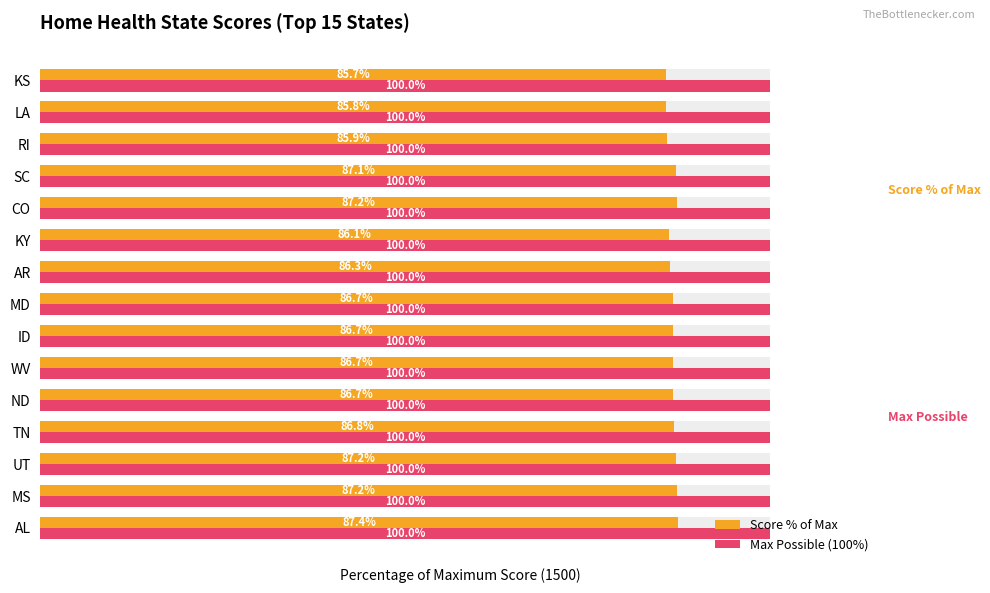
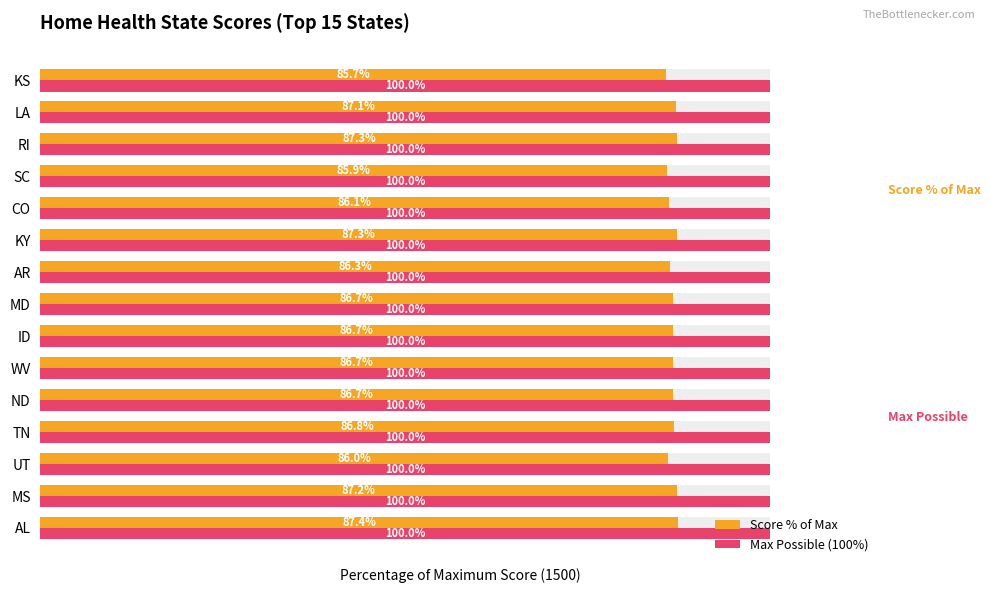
  {
    "Max Possible (100%)": {
      "KS": "100.0%",
      "LA": "100.0%",
      "RI": "100.0%",
      "SC": "100.0%",
      "CO": "100.0%",
      "KY": "100.0%",
      "AR": "100.0%",
      "MD": "100.0%",
      "ID": "100.0%",
      "WV": "100.0%",
      "ND": "100.0%",
      "TN": "100.0%",
      "UT": "100.0%",
      "MS": "100.0%",
      "AL": "100.0%"
    },
    "Score % of Max": {
-     "LA": "85.8%",
-     "RI": "85.9%",
-     "SC": "87.1%",
-     "CO": "87.2%",
-     "KY": "86.1%",
-     "UT": "87.2%"
+     "LA": "87.1%",
+     "RI": "87.3%",
+     "SC": "85.9%",
+     "CO": "86.1%",
+     "KY": "87.3%",
+     "UT": "86.0%"
    }
  }
